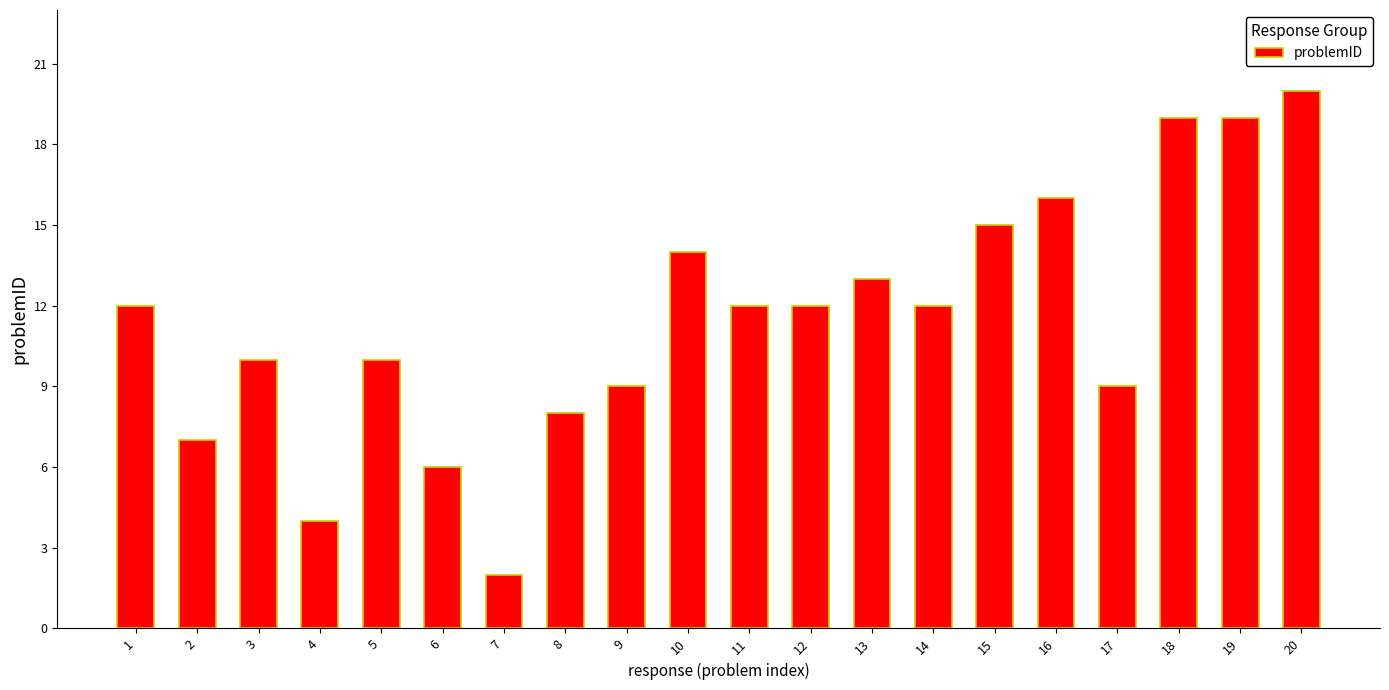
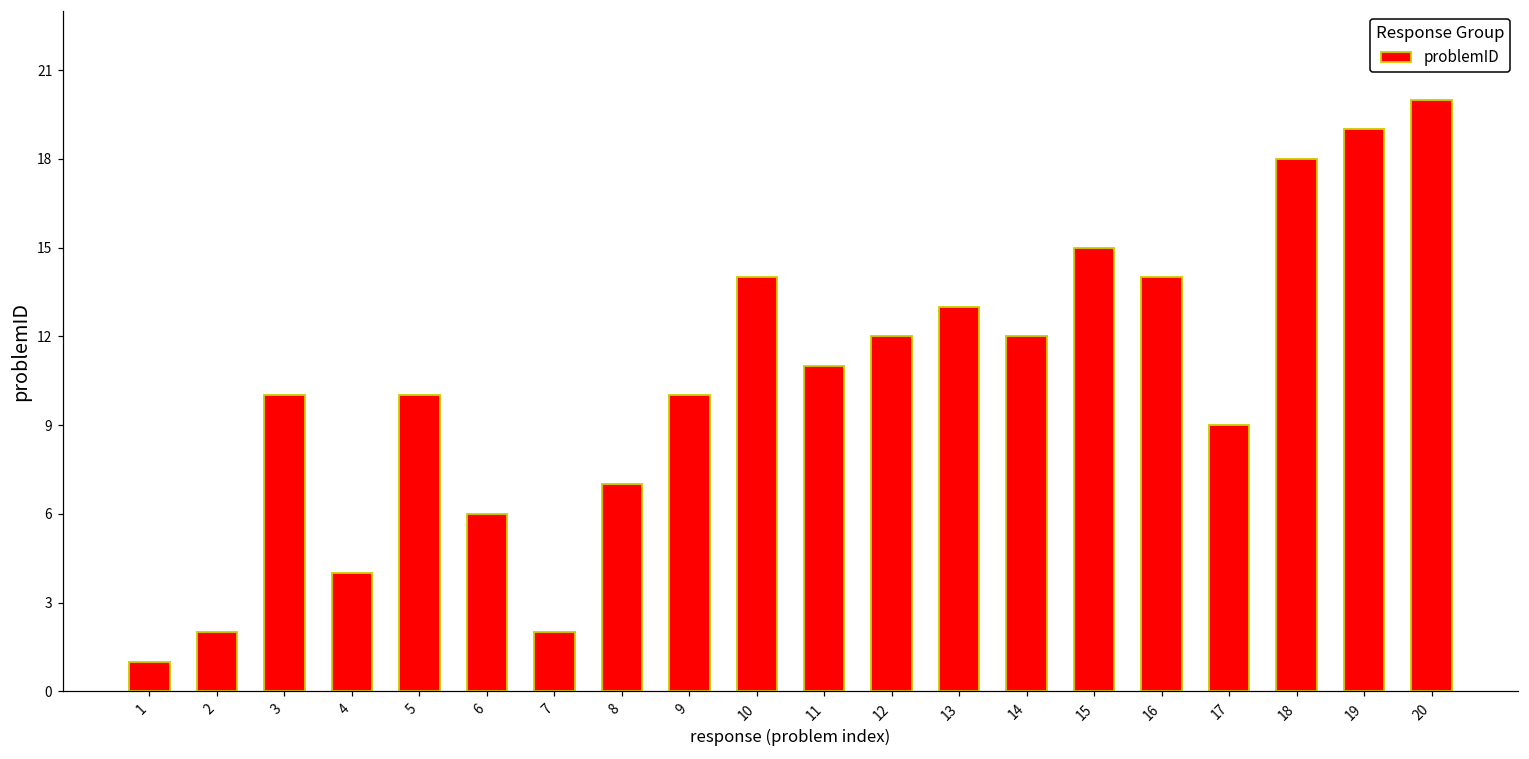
  {
-   "1": 12,
-   "2": 7,
+   "1": 1,
+   "2": 2,
    "3": 10,
    "4": 4,
    "5": 10,
    "6": 6,
    "7": 2,
-   "8": 8,
-   "9": 9,
+   "8": 7,
+   "9": 10,
    "10": 14,
-   "11": 12,
+   "11": 11,
    "12": 12,
    "13": 13,
    "14": 12,
    "15": 15,
-   "16": 16,
+   "16": 14,
    "17": 9,
-   "18": 19,
+   "18": 18,
    "19": 19,
    "20": 20
  }
